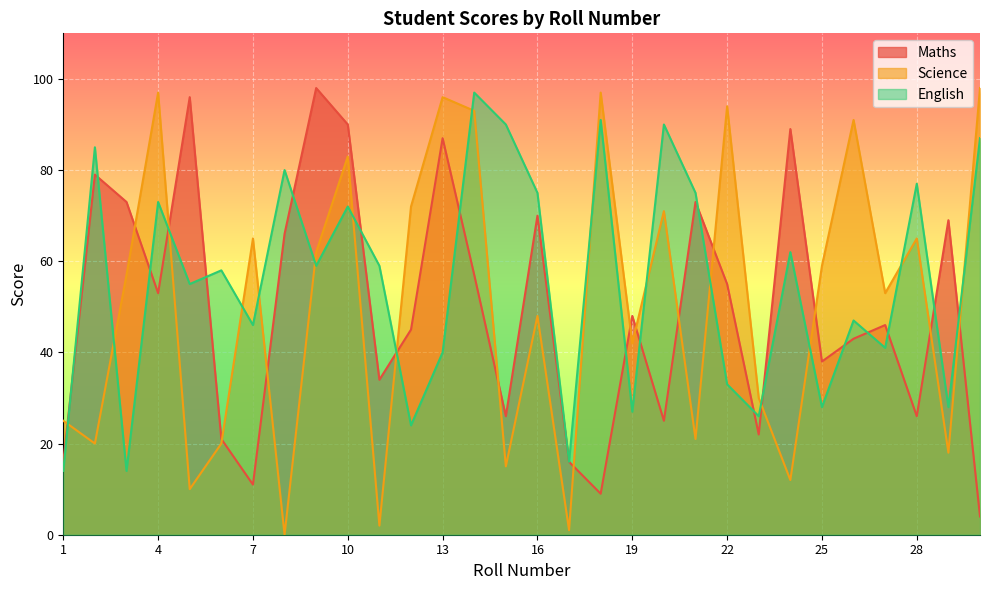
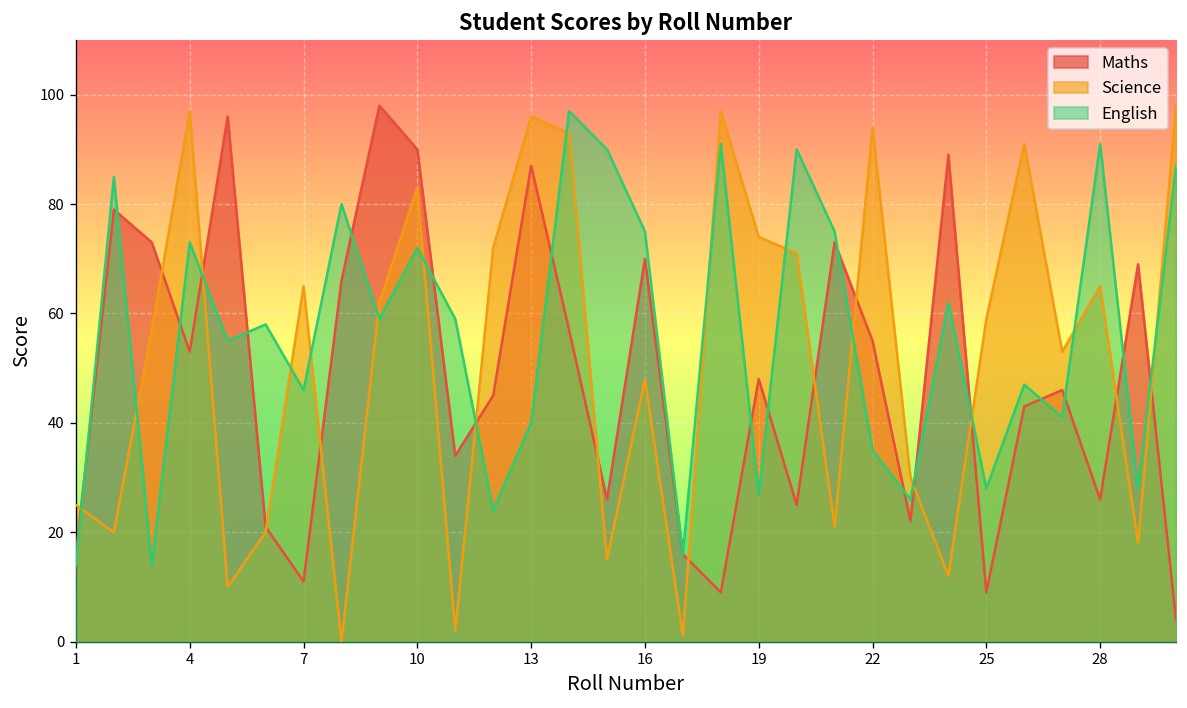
  {
    "Maths": {
      "1": 16,
      "4": 53,
      "7": 11,
      "10": 90,
      "13": 87,
      "16": 70,
      "19": 48,
      "22": 55,
-     "25": 38,
+     "25": 9,
      "28": 26
    },
    "Science": {
      "1": 25,
      "4": 97,
      "7": 65,
      "10": 83,
      "13": 96,
      "16": 48,
-     "19": 42,
+     "19": 74,
      "22": 94,
      "25": 59,
      "28": 65
    },
    "English": {
      "1": 14,
      "4": 73,
      "7": 46,
      "10": 72,
      "13": 40,
      "16": 75,
      "19": 27,
-     "22": 33,
+     "22": 35,
      "25": 28,
-     "28": 77
+     "28": 91
    }
  }
